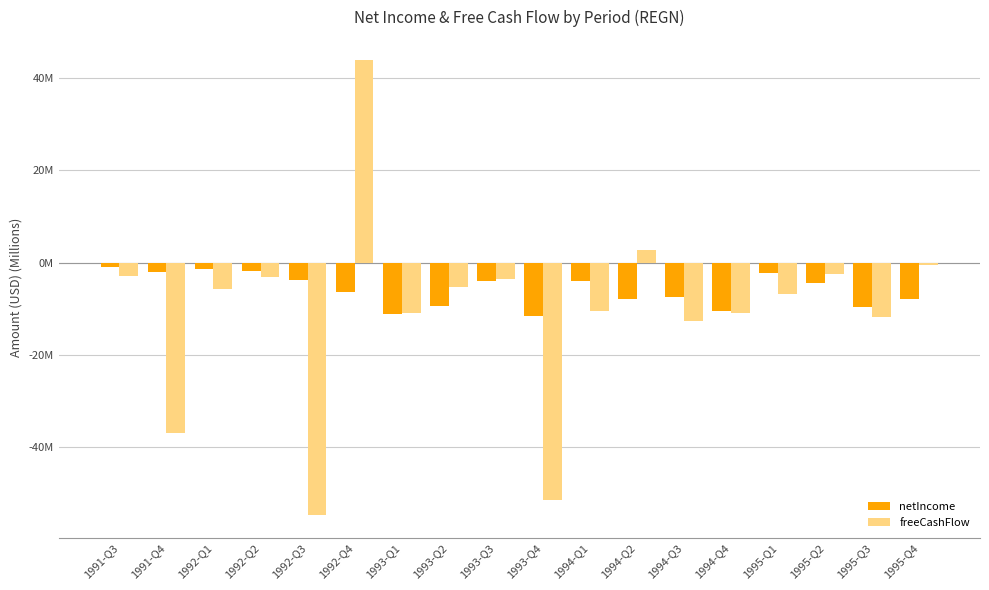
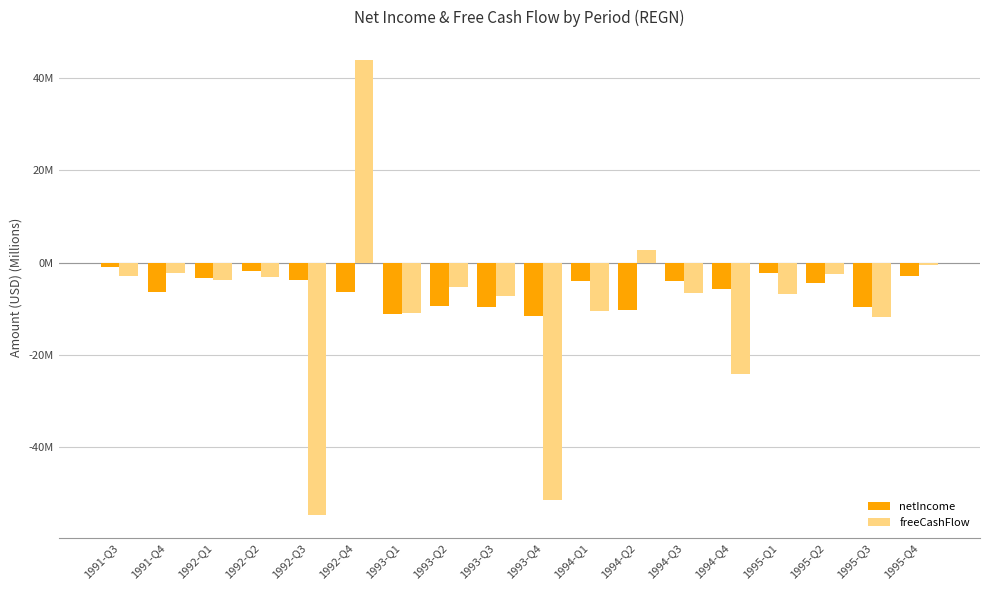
  {
    "netIncome": {
      "1991-Q3": -1000000,
-     "1991-Q4": -2000000,
-     "1992-Q1": -1000000,
+     "1991-Q4": -6000000,
+     "1992-Q1": -3000000,
      "1992-Q2": -2000000,
      "1992-Q3": -4000000,
      "1992-Q4": -6000000,
      "1993-Q1": -11000000,
      "1993-Q2": -9000000,
-     "1993-Q3": -4000000,
+     "1993-Q3": -10000000,
      "1993-Q4": -12000000,
      "1994-Q1": -4000000,
-     "1994-Q2": -8000000,
-     "1994-Q3": -7000000,
-     "1994-Q4": -11000000,
+     "1994-Q2": -10000000,
+     "1994-Q3": -4000000,
+     "1994-Q4": -6000000,
      "1995-Q1": -2000000,
      "1995-Q2": -4000000,
      "1995-Q3": -10000000,
-     "1995-Q4": -8000000
+     "1995-Q4": -3000000
    },
    "freeCashFlow": {
      "1991-Q3": -3000000,
-     "1991-Q4": -37000000,
-     "1992-Q1": -6000000,
+     "1991-Q4": -2000000,
+     "1992-Q1": -4000000,
      "1992-Q2": -3000000,
      "1992-Q3": -55000000,
      "1992-Q4": 44000000,
      "1993-Q1": -11000000,
      "1993-Q2": -5000000,
-     "1993-Q3": -4000000,
+     "1993-Q3": -7000000,
      "1993-Q4": -51000000,
      "1994-Q1": -10000000,
      "1994-Q2": 3000000,
-     "1994-Q3": -13000000,
-     "1994-Q4": -11000000,
+     "1994-Q3": -7000000,
+     "1994-Q4": -24000000,
      "1995-Q1": -7000000,
      "1995-Q2": -3000000,
      "1995-Q3": -12000000,
      "1995-Q4": -1000000
    }
  }
